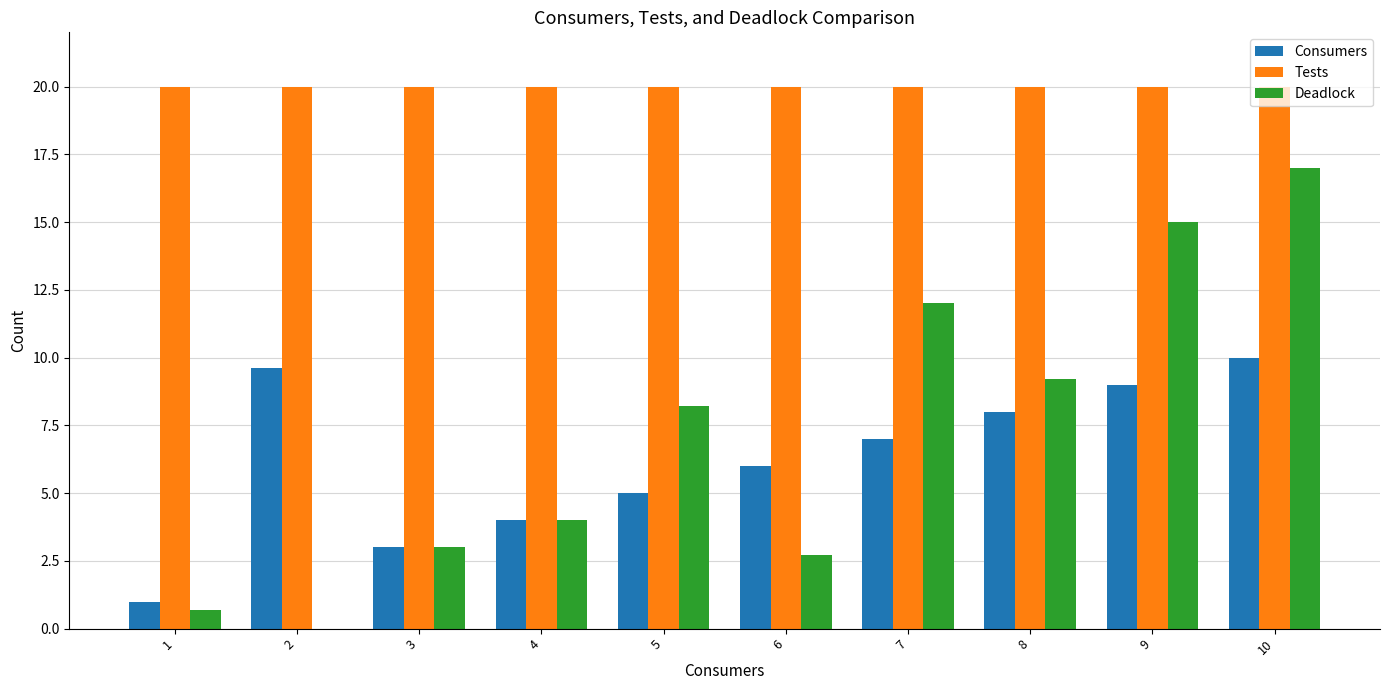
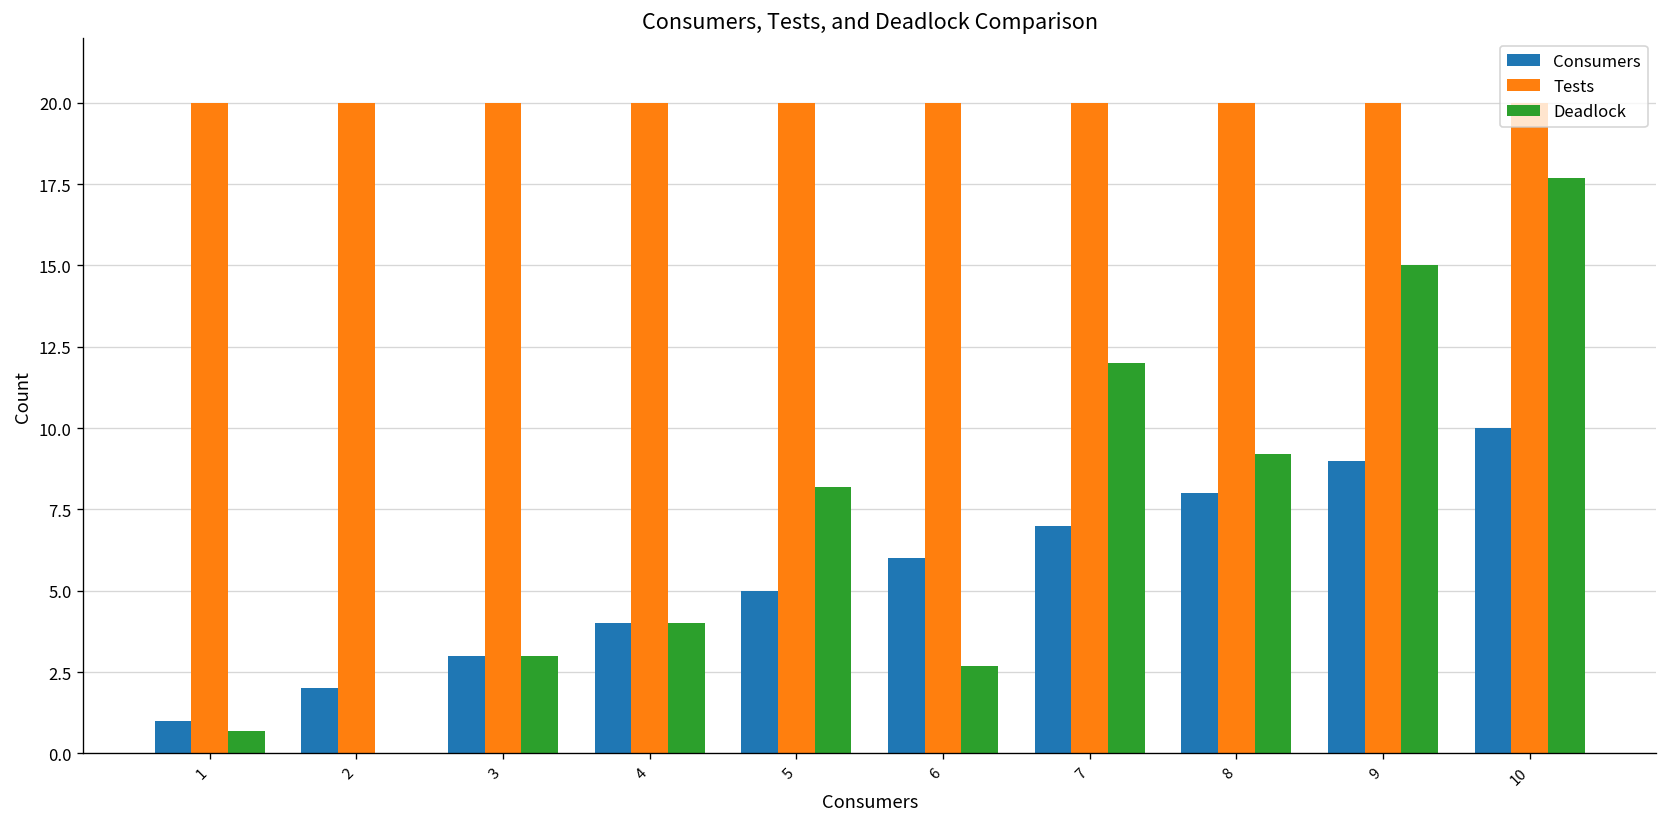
  {
    "Consumers": {
      "1": 1.0,
-     "2": 9.6,
+     "2": 2.0,
      "3": 3.0,
      "4": 4.0,
      "5": 5.0,
      "6": 6.0,
      "7": 7.0,
      "8": 8.0,
      "9": 9.0,
      "10": 10.0
    },
    "Tests": {
      "1": 20.0,
      "2": 20.0,
      "3": 20.0,
      "4": 20.0,
      "5": 20.0,
      "6": 20.0,
      "7": 20.0,
      "8": 20.0,
      "9": 20.0
    },
    "Deadlock": {
      "1": 0.7,
      "2": 0.0,
      "3": 3.0,
      "4": 4.0,
      "5": 8.2,
      "6": 2.7,
      "7": 12.0,
      "8": 9.2,
      "9": 15.0,
-     "10": 17.0
+     "10": 17.7
    }
  }
